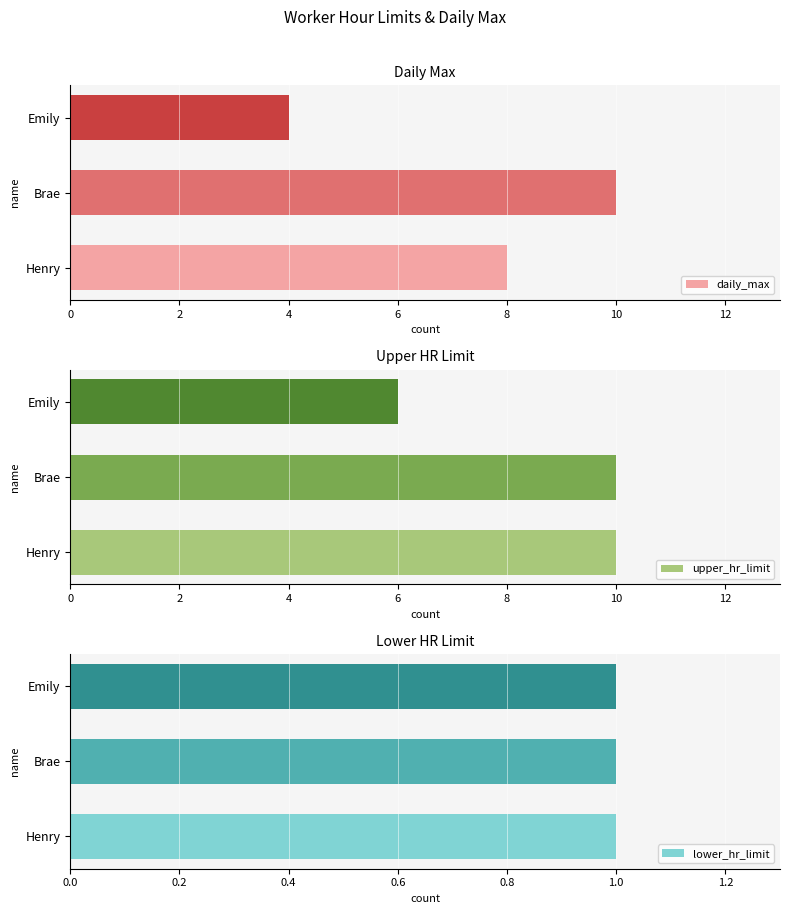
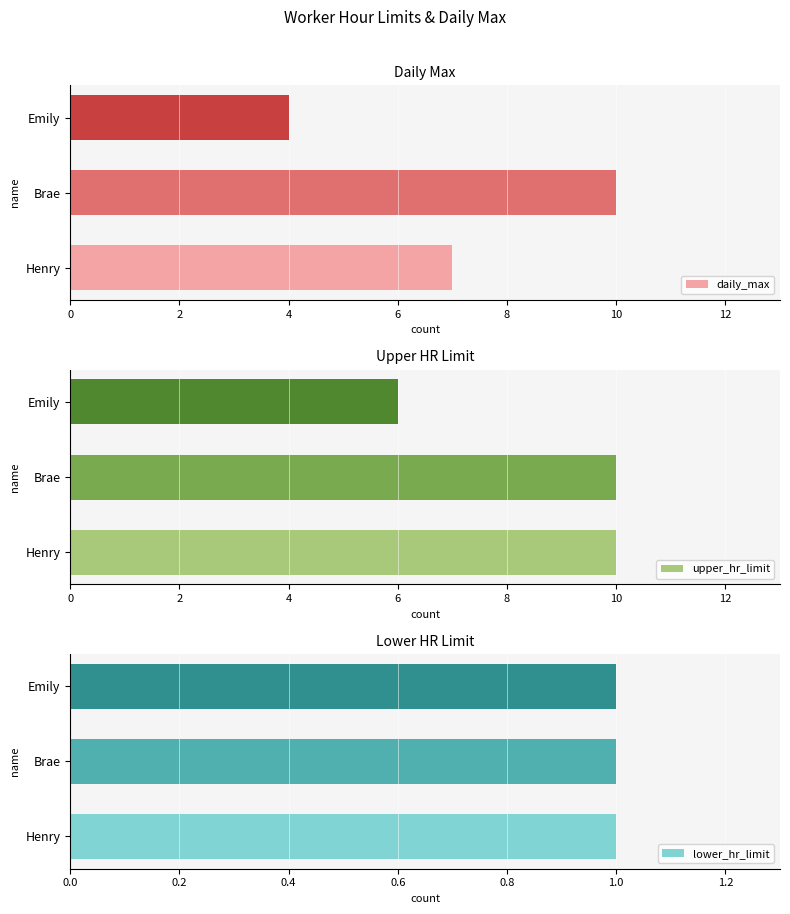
  {
    "Daily Max": {
      "Emily": 4,
      "Brae": 10,
-     "Henry": 8
+     "Henry": 7
    },
    "Upper HR Limit": {
      "Emily": 6.0,
      "Brae": 10.0,
      "Henry": 10.0
    },
    "Lower HR Limit": {
      "Emily": 1.00,
      "Brae": 1.00,
      "Henry": 1.00
    }
  }
